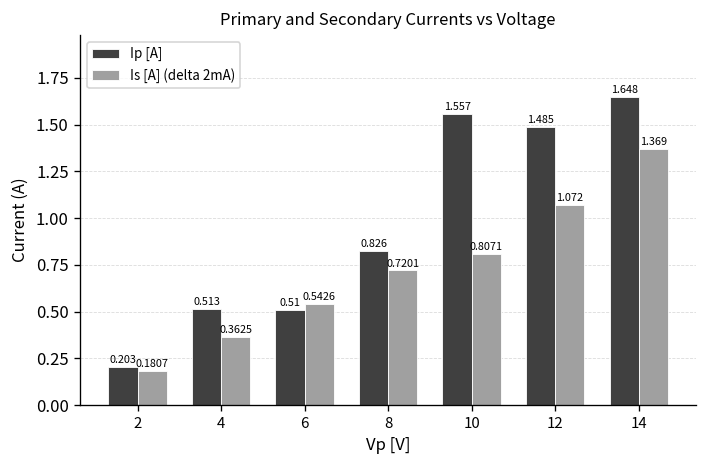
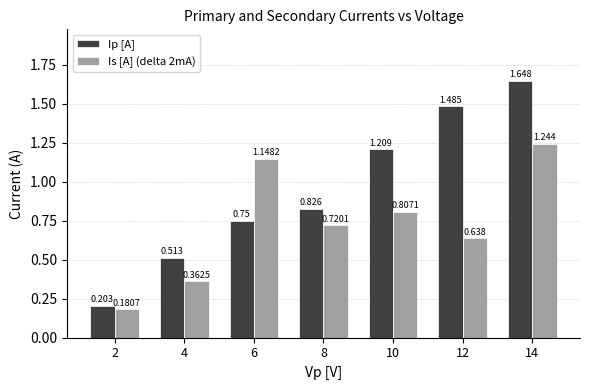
  {
    "Ip [A]": {
      "2": 0.203,
      "4": 0.513,
-     "6": 0.51,
+     "6": 0.75,
      "8": 0.826,
-     "10": 1.557,
+     "10": 1.209,
      "12": 1.485,
      "14": 1.648
    },
    "Is [A] (delta 2mA)": {
      "2": 0.1807,
      "4": 0.3625,
-     "6": 0.5426,
+     "6": 1.1482,
      "8": 0.7201,
      "10": 0.8071,
-     "12": 1.072,
-     "14": 1.369
+     "12": 0.638,
+     "14": 1.244
    }
  }
